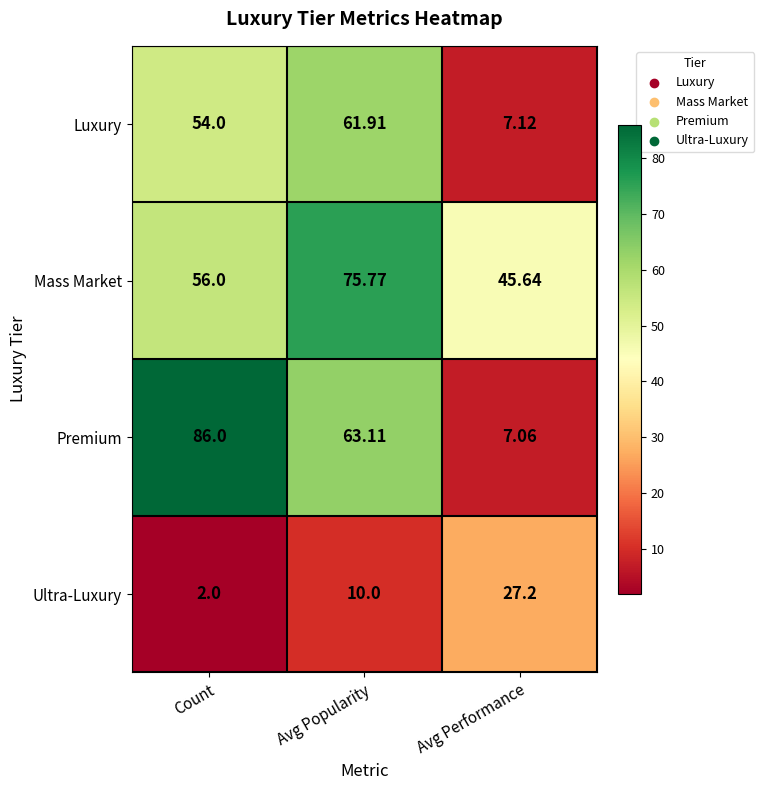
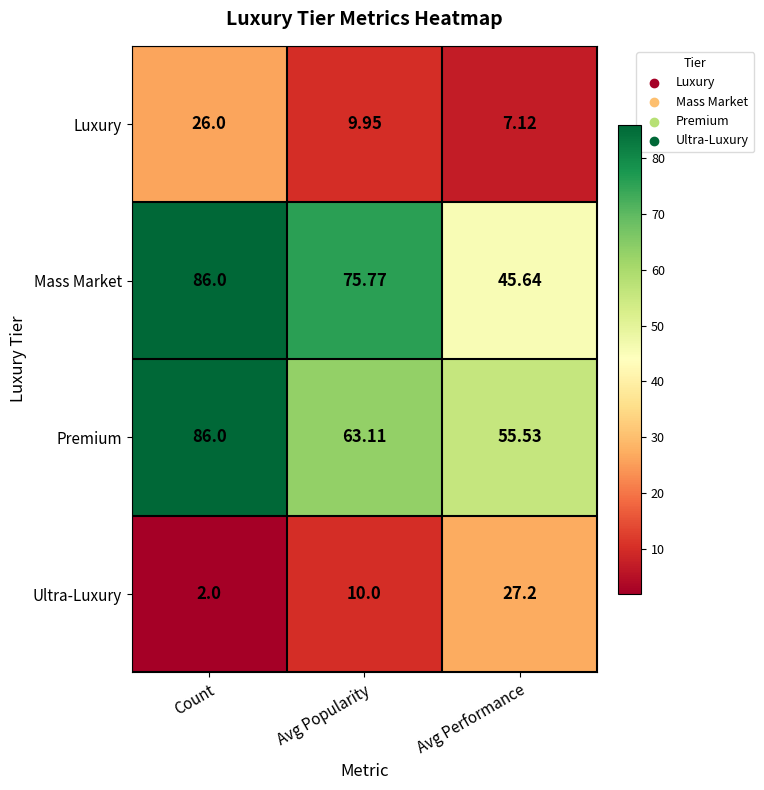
  {
    "Luxury": {
-     "Count": 54.0,
-     "Avg Popularity": 61.91,
+     "Count": 26.0,
+     "Avg Popularity": 9.95,
      "Avg Performance": 7.12
    },
    "Mass Market": {
-     "Count": 56.0,
+     "Count": 86.0,
      "Avg Popularity": 75.77,
      "Avg Performance": 45.64
    },
    "Premium": {
      "Count": 86.0,
      "Avg Popularity": 63.11,
-     "Avg Performance": 7.06
+     "Avg Performance": 55.53
    },
    "Ultra-Luxury": {
      "Count": 2.0,
      "Avg Popularity": 10.0,
      "Avg Performance": 27.2
    }
  }
